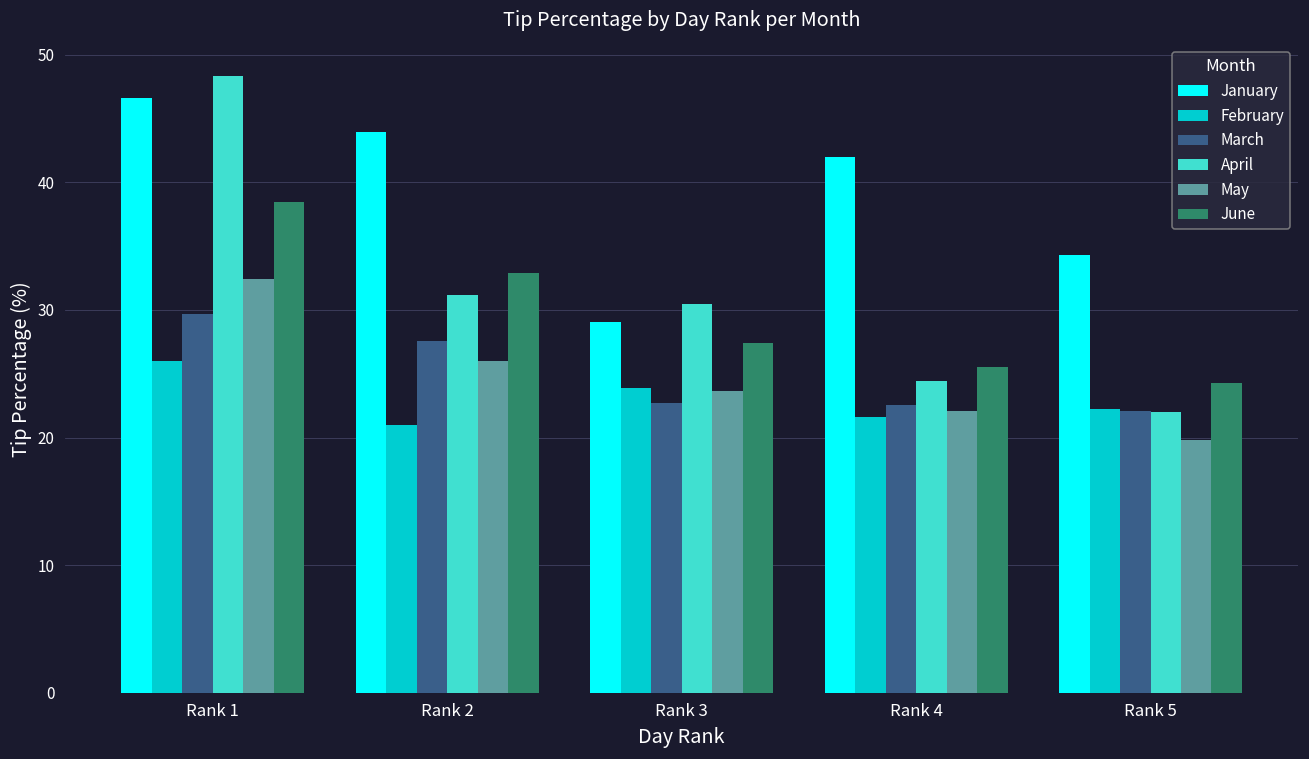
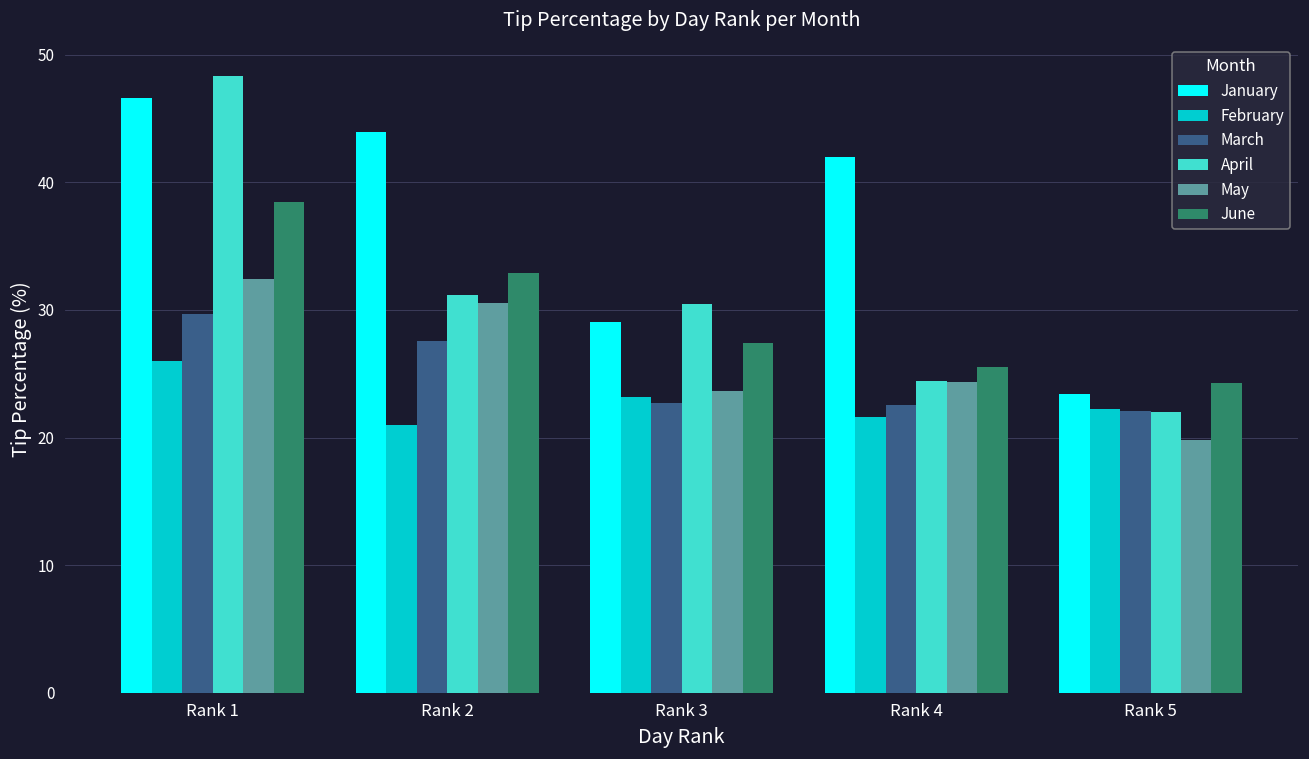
  {
    "January": {
      "Rank 1": 46.6,
      "Rank 2": 43.9,
      "Rank 3": 29.1,
      "Rank 4": 42.0,
-     "Rank 5": 34.3
+     "Rank 5": 23.4
    },
    "February": {
      "Rank 1": 26.0,
      "Rank 2": 21.0,
-     "Rank 3": 23.9,
+     "Rank 3": 23.2,
      "Rank 4": 21.6,
      "Rank 5": 22.3
    },
    "April": {
      "Rank 1": 48.4,
      "Rank 2": 31.2,
      "Rank 3": 30.4,
      "Rank 4": 24.5,
      "Rank 5": 22.0
    },
    "May": {
      "Rank 1": 32.4,
-     "Rank 2": 26.0,
+     "Rank 2": 30.5,
      "Rank 3": 23.7,
-     "Rank 4": 22.1,
+     "Rank 4": 24.4,
      "Rank 5": 19.8
    }
  }
